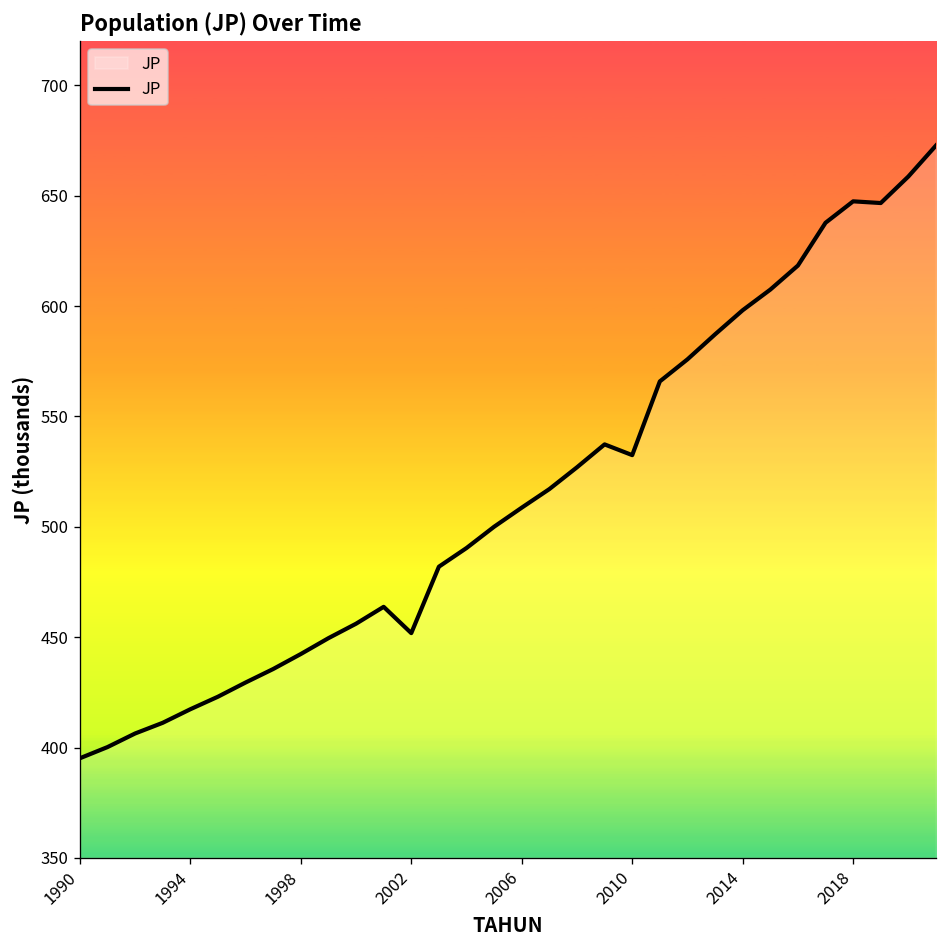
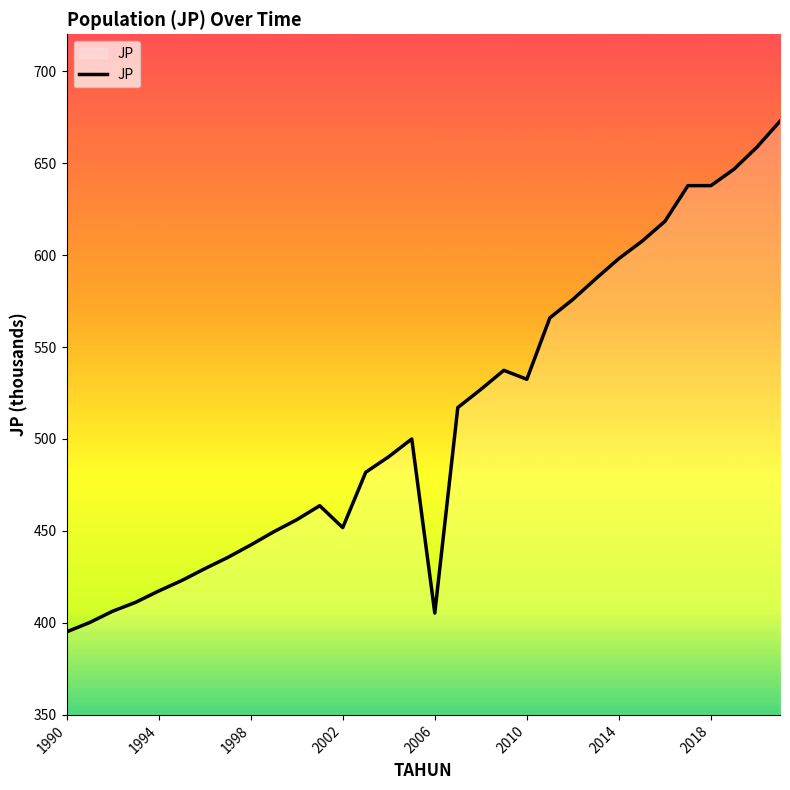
  {
    "1990": 395,
    "1994": 417,
    "1998": 442,
    "2002": 452,
-   "2006": 509,
+   "2006": 405,
    "2010": 532,
    "2014": 598,
-   "2018": 647
+   "2018": 638
  }
